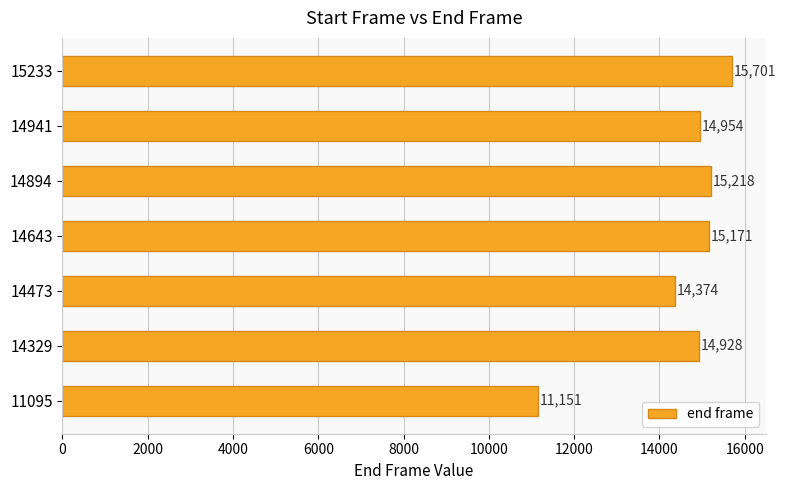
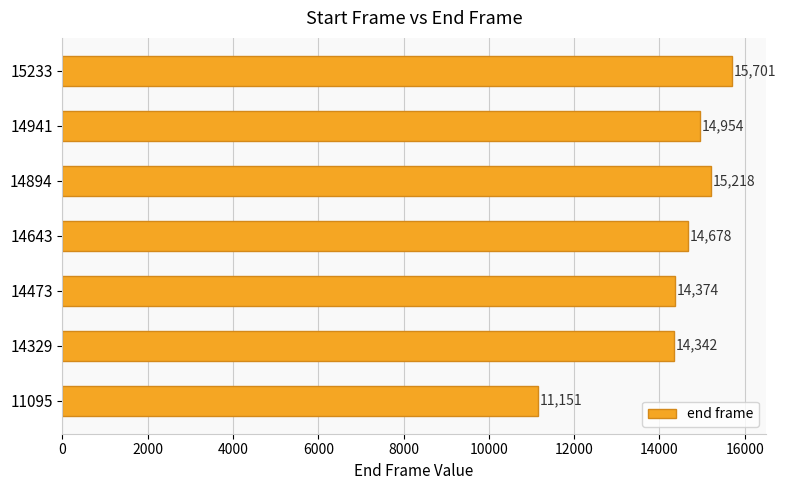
  {
    "15233": "15,701",
    "14941": "14,954",
    "14894": "15,218",
-   "14643": "15,171",
+   "14643": "14,678",
    "14473": "14,374",
-   "14329": "14,928",
+   "14329": "14,342",
    "11095": "11,151"
  }
